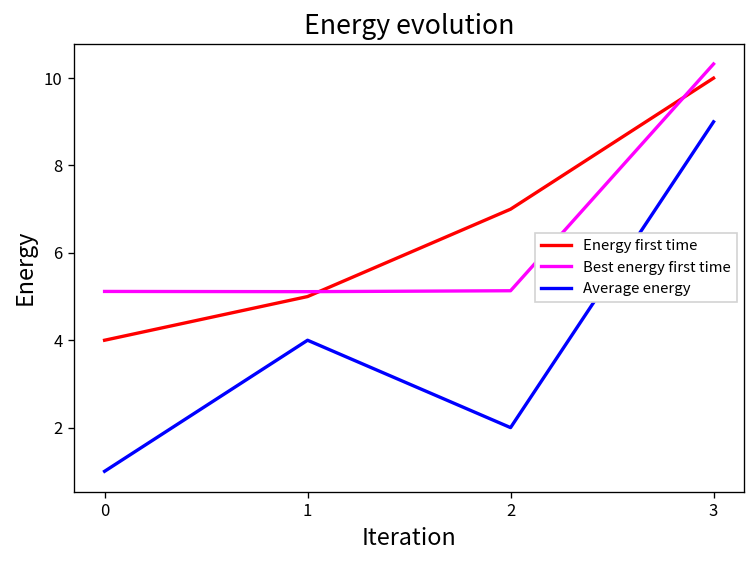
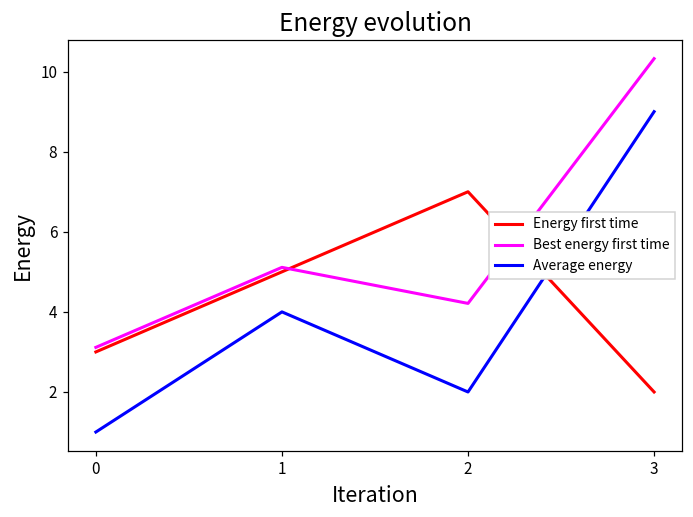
  {
    "Energy first time": {
-     "0": 4,
+     "0": 3,
      "1": 5,
      "2": 7,
-     "3": 10
+     "3": 2
    },
    "Best energy first time": {
-     "0": 5.1,
+     "0": 3.1,
      "1": 5.1,
-     "2": 5.1,
+     "2": 4.2,
      "3": 10.3
    },
    "Average energy": {
      "0": 1.0,
      "1": 4.0,
      "2": 2.0,
      "3": 9.0
    }
  }
